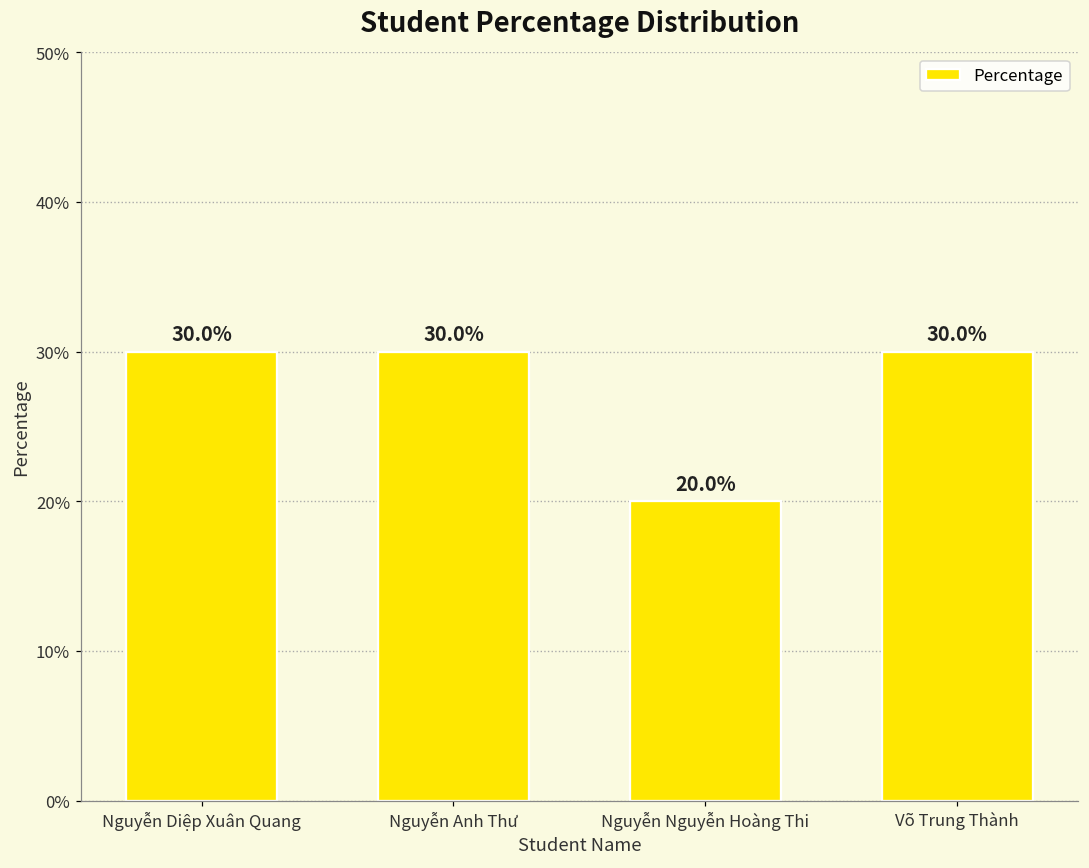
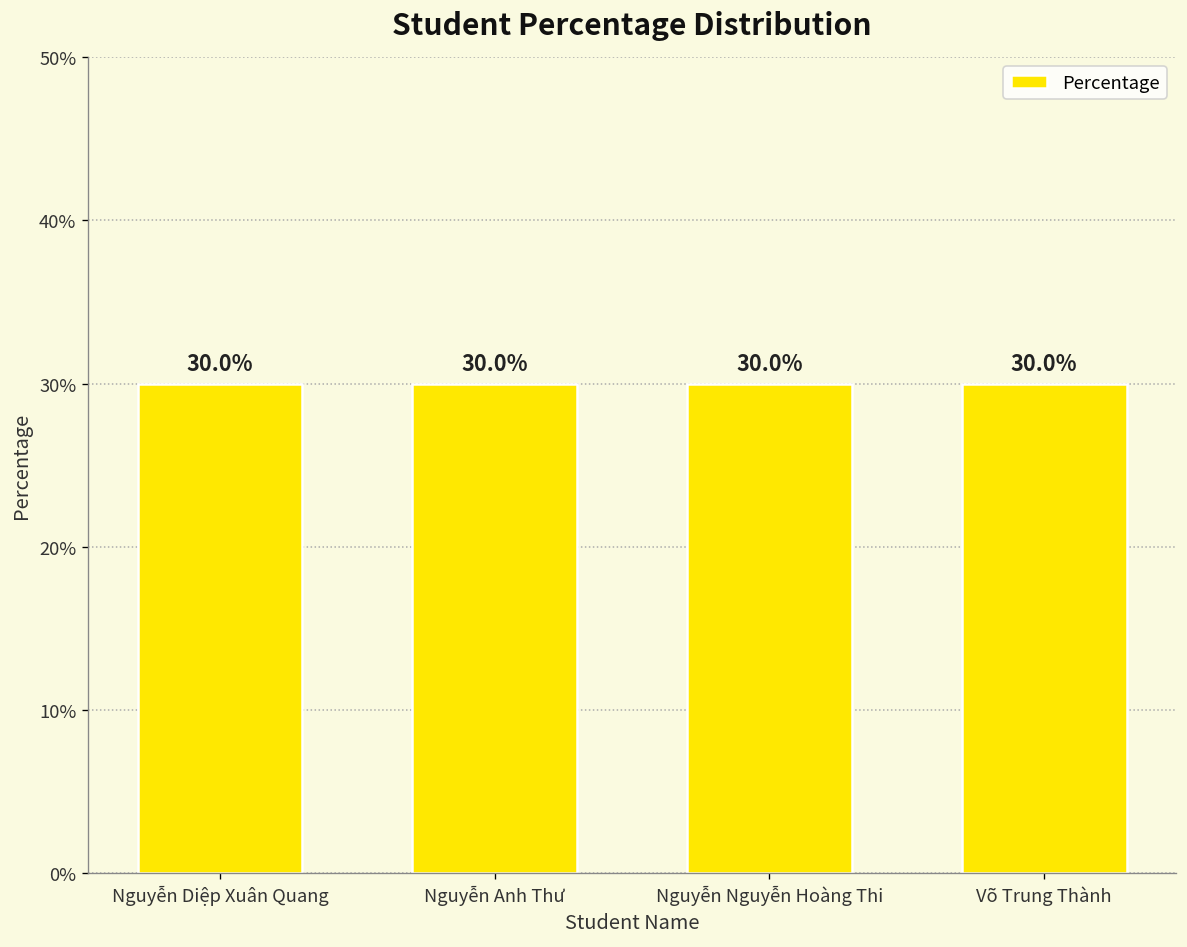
  {
    "Nguyễn Diệp Xuân Quang": "30.0%",
    "Nguyễn Anh Thư": "30.0%",
-   "Nguyễn Nguyễn Hoàng Thi": "20.0%",
+   "Nguyễn Nguyễn Hoàng Thi": "30.0%",
    "Võ Trung Thành": "30.0%"
  }
